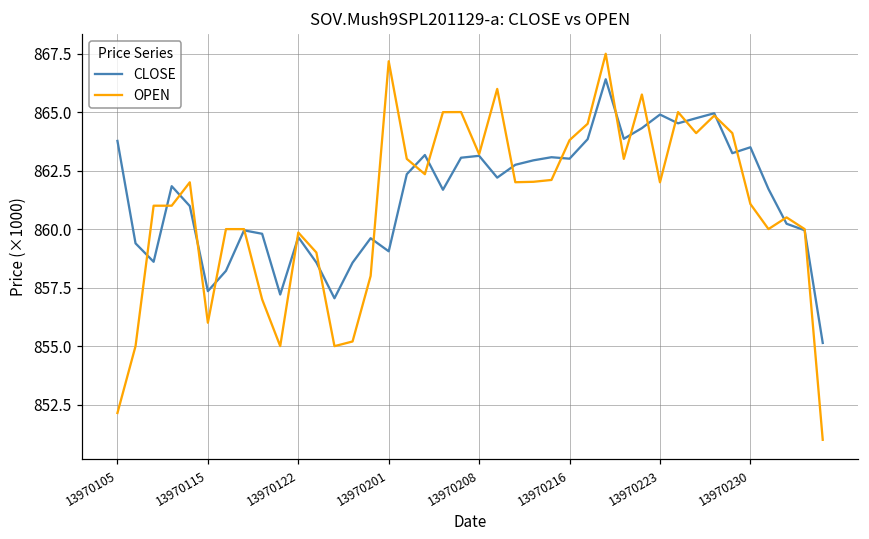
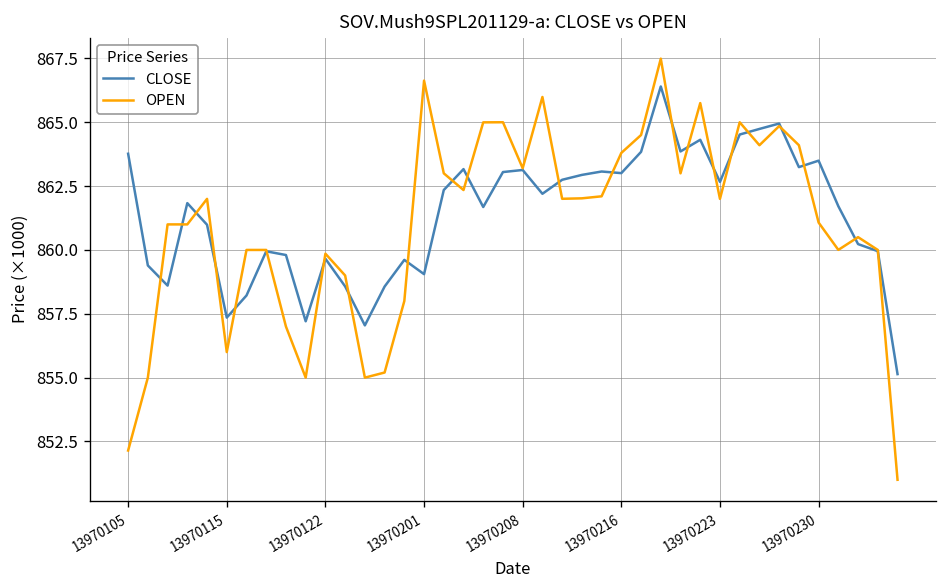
  {
    "CLOSE": {
      "13970105": 863.8,
      "13970115": 857.4,
      "13970122": 859.7,
      "13970201": 859.1,
      "13970216": 863.0,
-     "13970223": 864.9,
+     "13970223": 862.7,
      "13970230": 863.5
    },
    "OPEN": {
      "13970105": 852.1,
      "13970115": 856.0,
      "13970122": 859.9,
-     "13970201": 867.2,
+     "13970201": 866.6,
      "13970216": 863.8,
      "13970223": 862.0,
      "13970230": 861.1
    }
  }
